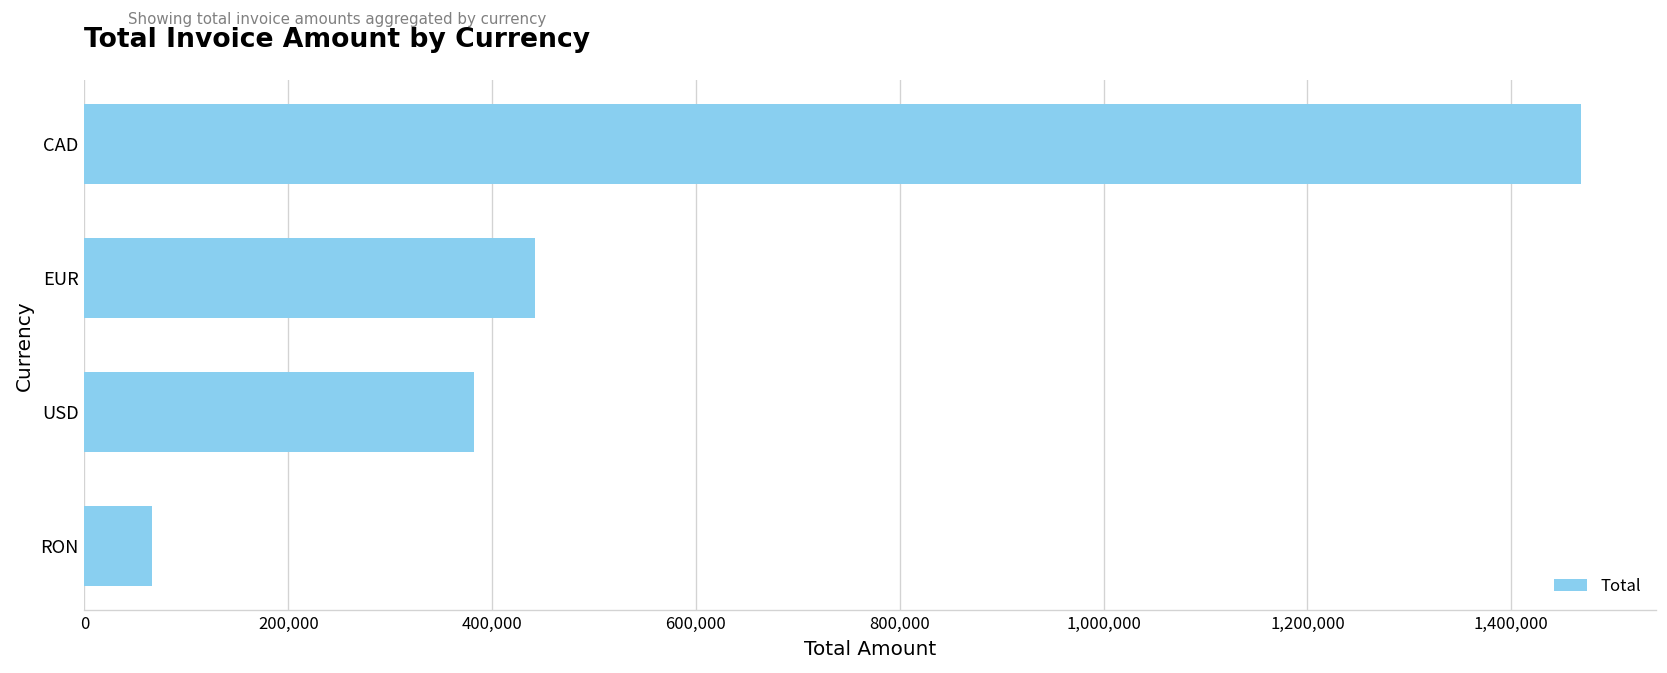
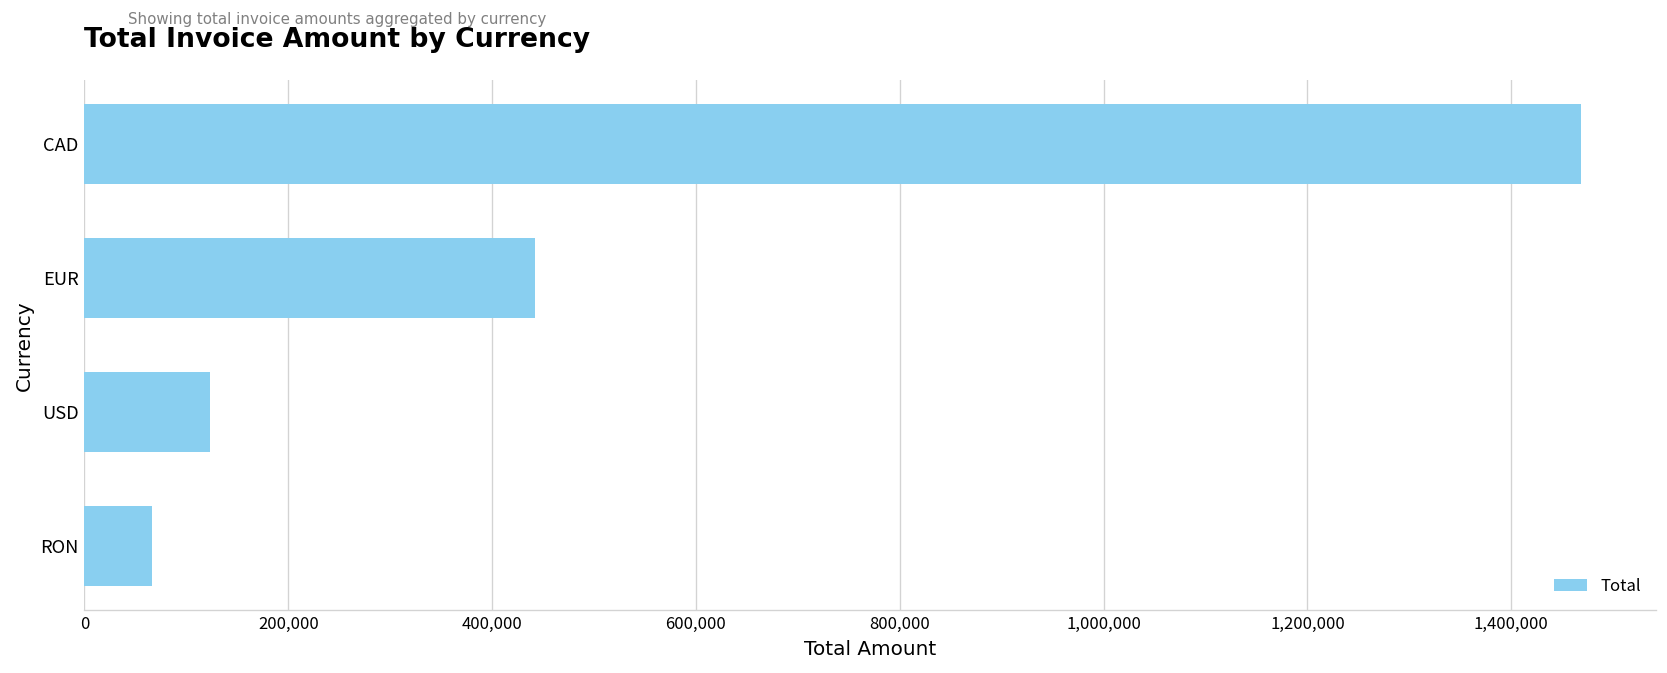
  {
    "CAD": "1,470,000",
    "EUR": "440,000",
-   "USD": "380,000",
+   "USD": "120,000",
    "RON": "70,000"
  }
